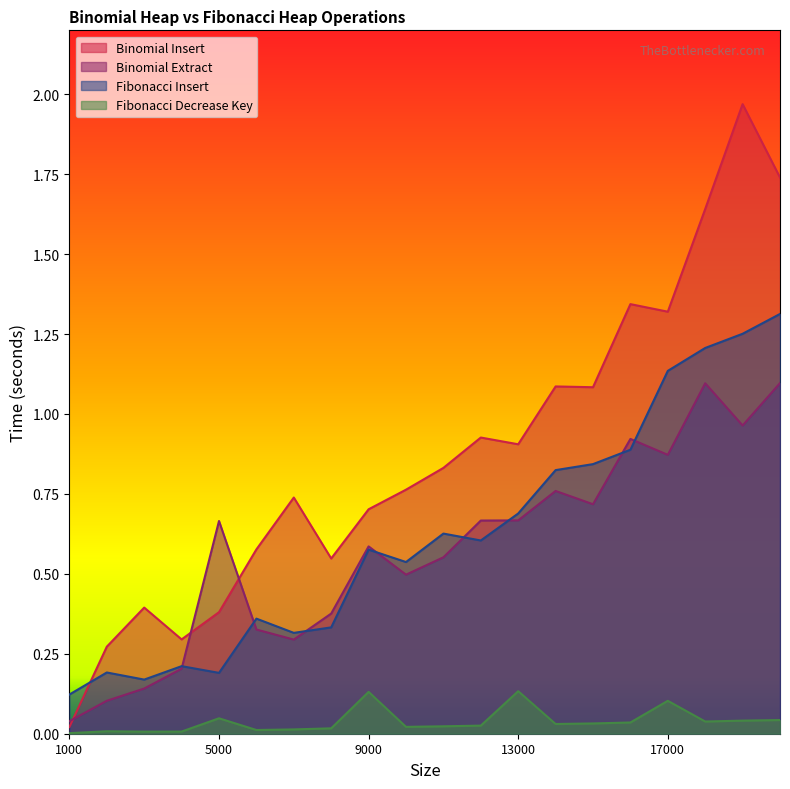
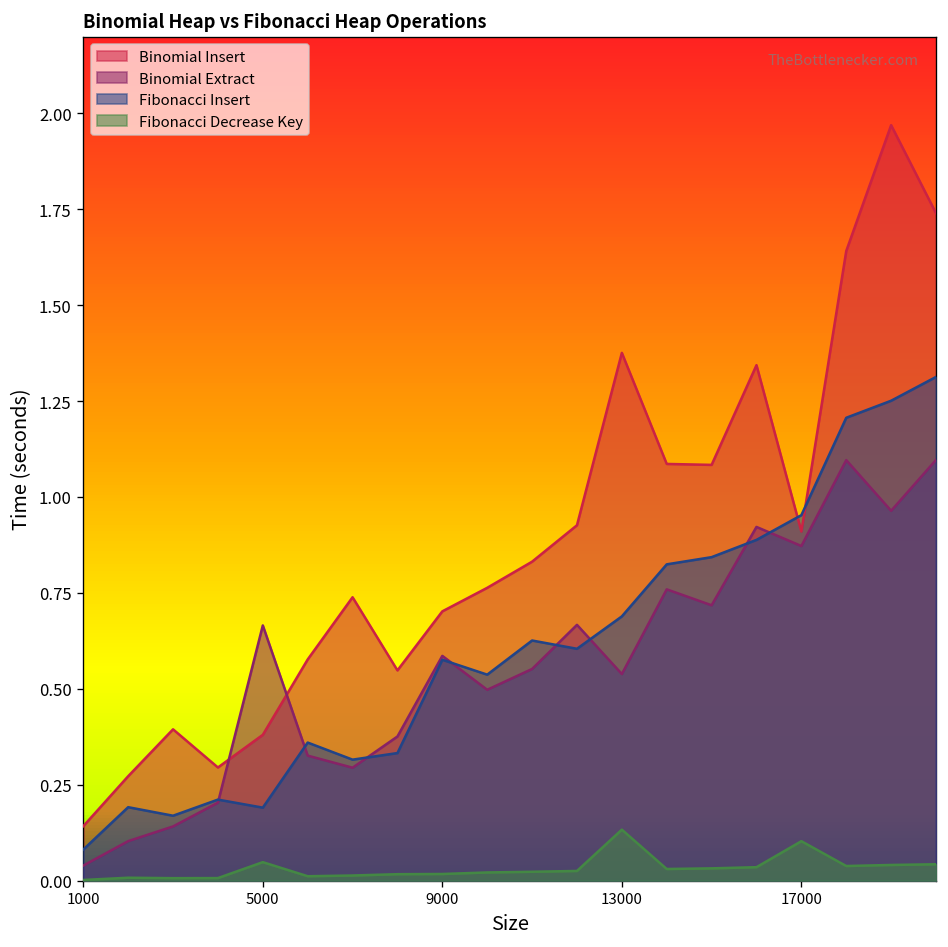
  {
    "Binomial Insert": {
-     "1000": 0.02,
+     "1000": 0.14,
      "5000": 0.38,
      "9000": 0.70,
-     "13000": 0.91,
-     "17000": 1.32
+     "13000": 1.38,
+     "17000": 0.91
    },
    "Binomial Extract": {
      "1000": 0.04,
      "5000": 0.67,
      "9000": 0.59,
-     "13000": 0.67,
+     "13000": 0.54,
      "17000": 0.87
    },
    "Fibonacci Insert": {
-     "1000": 0.12,
+     "1000": 0.08,
      "5000": 0.19,
      "9000": 0.58,
      "13000": 0.69,
-     "17000": 1.13
+     "17000": 0.95
    },
    "Fibonacci Decrease Key": {
      "1000": 0.00,
      "5000": 0.05,
-     "9000": 0.13,
+     "9000": 0.02,
      "13000": 0.13,
      "17000": 0.10
    }
  }
